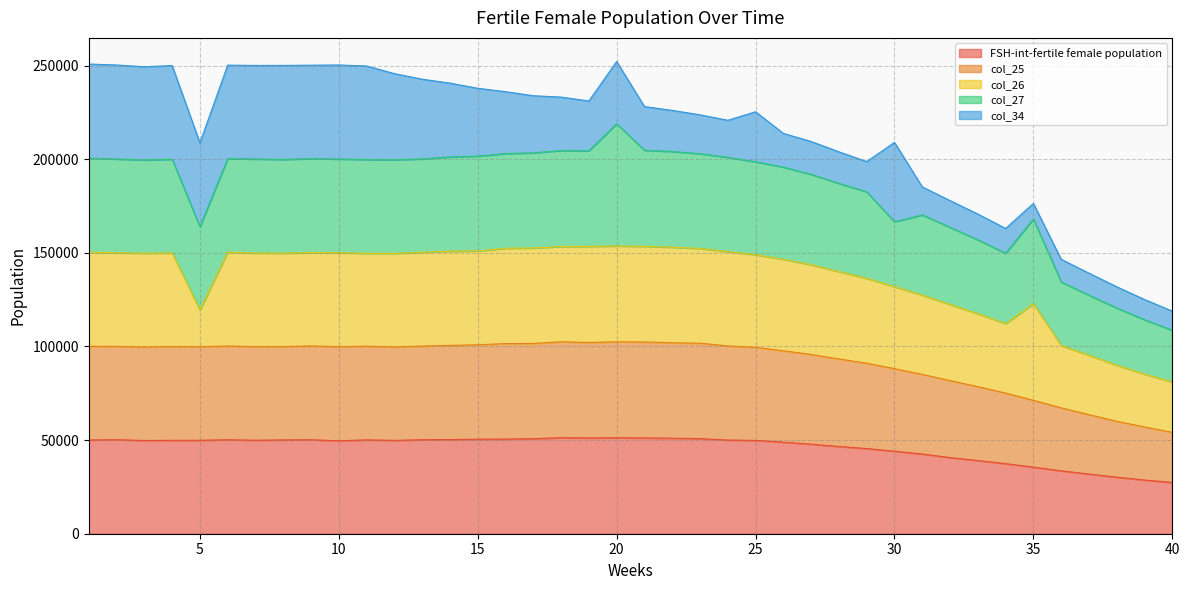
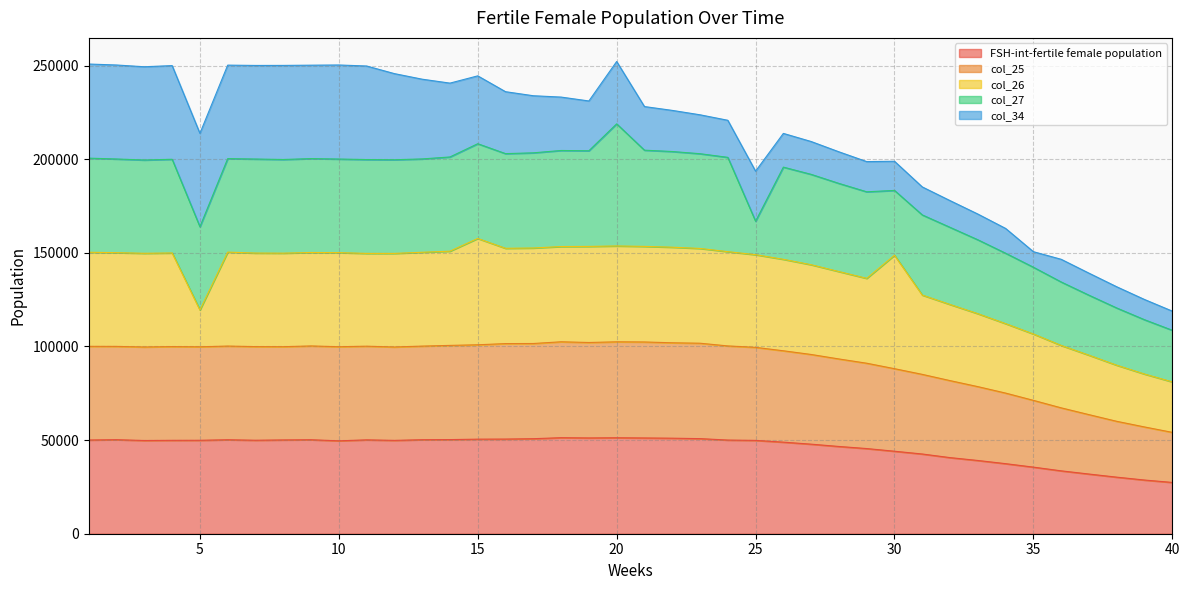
  {
    "col_26": {
      "5": 20000,
      "10": 50000,
-     "15": 50000,
+     "15": 57000,
      "20": 51000,
      "25": 49000,
-     "30": 44000,
-     "35": 52000,
+     "30": 61000,
+     "35": 35000,
      "40": 27000
    },
    "col_27": {
      "5": 44000,
      "10": 50000,
      "15": 51000,
      "20": 65000,
-     "25": 50000,
+     "25": 18000,
      "30": 35000,
-     "35": 45000,
+     "35": 36000,
      "40": 28000
    },
    "col_34": {
-     "5": 45000,
+     "5": 50000,
      "10": 50000,
      "15": 36000,
      "20": 33000,
      "25": 27000,
-     "30": 42000,
+     "30": 16000,
      "35": 8000,
      "40": 10000
    }
  }
